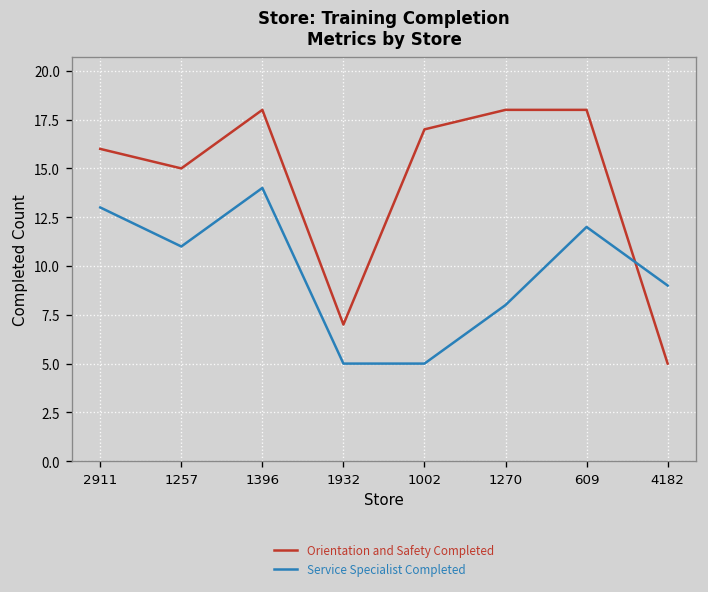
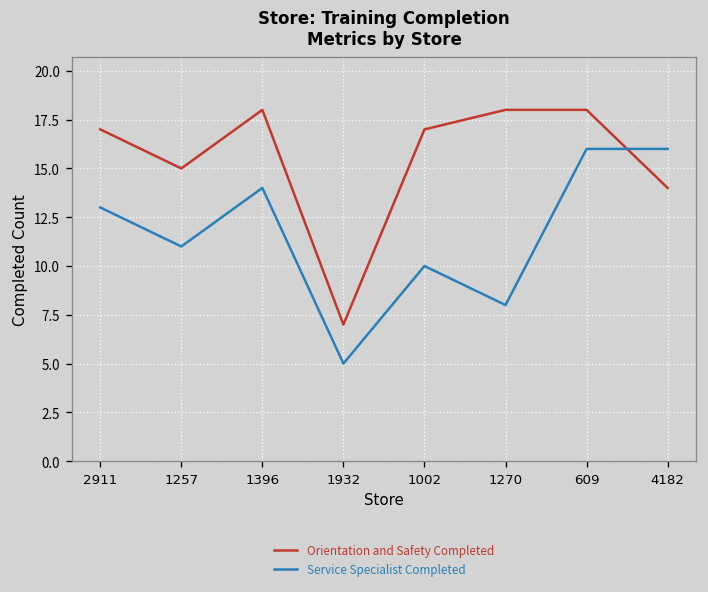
  {
    "Orientation and Safety Completed": {
-     "2911": 16,
+     "2911": 17,
      "1257": 15,
      "1396": 18,
      "1932": 7,
      "1002": 17,
      "1270": 18,
      "609": 18,
-     "4182": 5
+     "4182": 14
    },
    "Service Specialist Completed": {
      "2911": 13,
      "1257": 11,
      "1396": 14,
      "1932": 5,
-     "1002": 5,
+     "1002": 10,
      "1270": 8,
-     "609": 12,
-     "4182": 9
+     "609": 16,
+     "4182": 16
    }
  }
